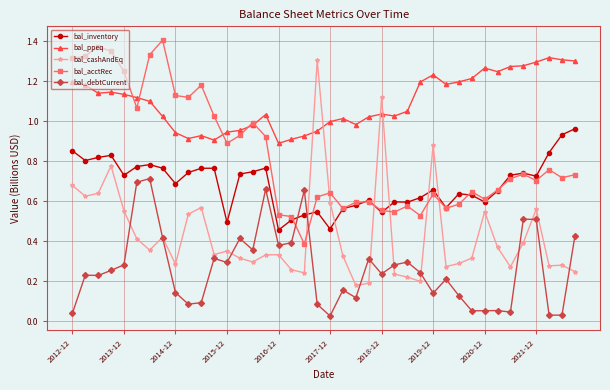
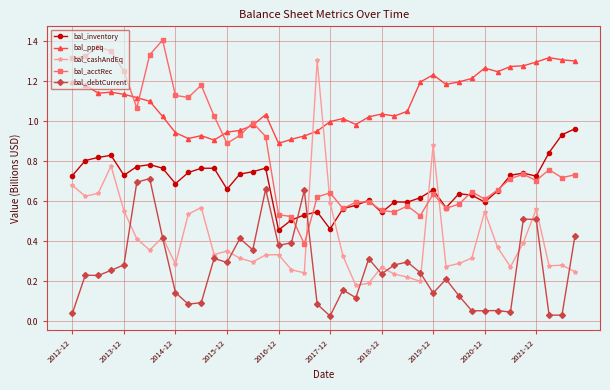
  {
    "bal_inventory": {
-     "2012-12": 0.85,
+     "2012-12": 0.73,
      "2013-12": 0.73,
      "2014-12": 0.69,
-     "2015-12": 0.50,
+     "2015-12": 0.66,
      "2016-12": 0.46,
      "2017-12": 0.46,
      "2019-12": 0.66,
      "2020-12": 0.60,
      "2021-12": 0.73
    },
    "bal_cashAndEq": {
      "2012-12": 0.68,
      "2013-12": 0.55,
      "2014-12": 0.29,
      "2015-12": 0.35,
      "2016-12": 0.33,
      "2017-12": 0.59,
-     "2018-12": 1.12,
+     "2018-12": 0.27,
      "2019-12": 0.88,
      "2020-12": 0.55,
      "2021-12": 0.56
    }
  }
